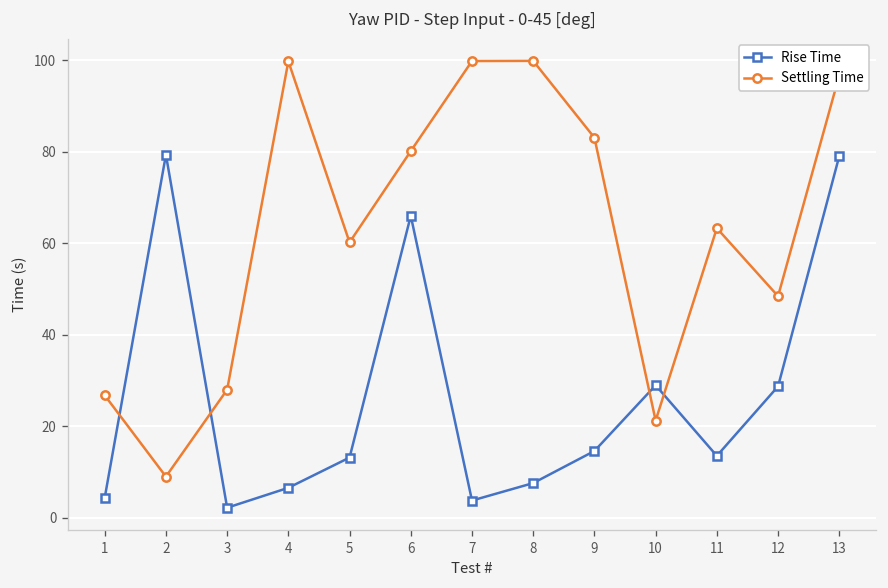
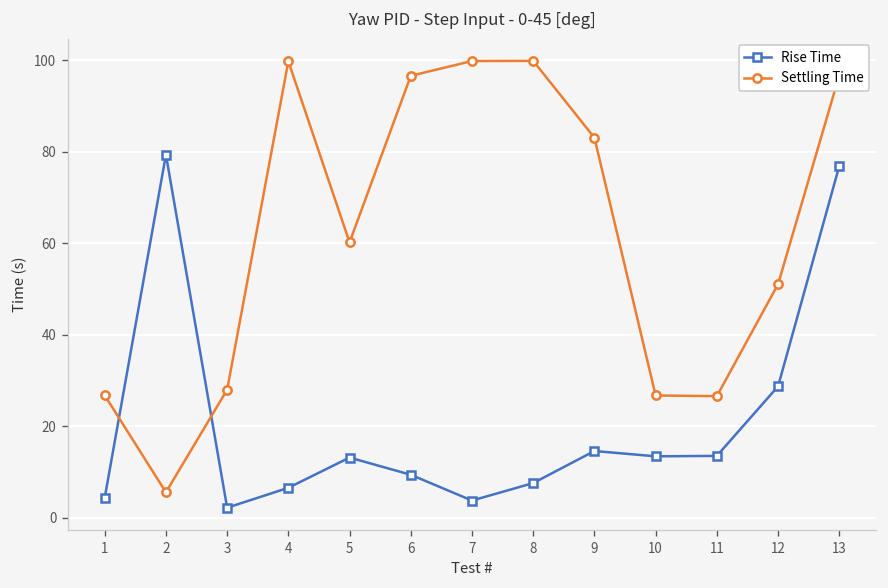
  {
    "Rise Time": {
      "1": 4,
      "2": 79,
      "3": 2,
      "4": 7,
      "5": 13,
-     "6": 66,
+     "6": 9,
      "7": 4,
      "8": 8,
      "9": 15,
-     "10": 29,
+     "10": 13,
      "11": 14,
      "12": 29,
-     "13": 79
+     "13": 77
    },
    "Settling Time": {
      "1": 27,
-     "2": 9,
+     "2": 6,
      "3": 28,
      "4": 100,
      "5": 60,
-     "6": 80,
+     "6": 97,
      "7": 100,
      "8": 100,
      "9": 83,
-     "10": 21,
-     "11": 63,
-     "12": 48
+     "10": 27,
+     "11": 27,
+     "12": 51
    }
  }
